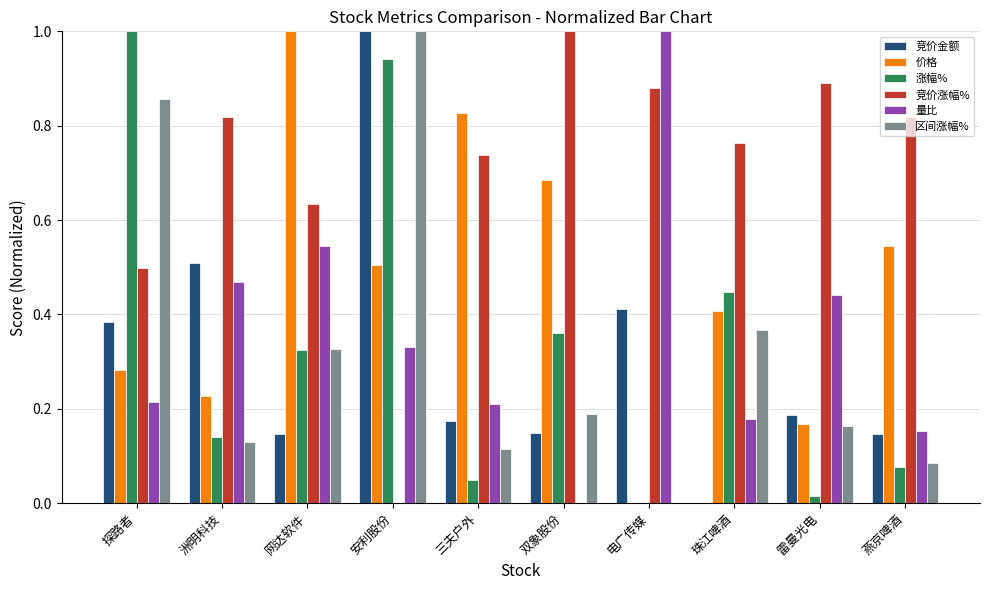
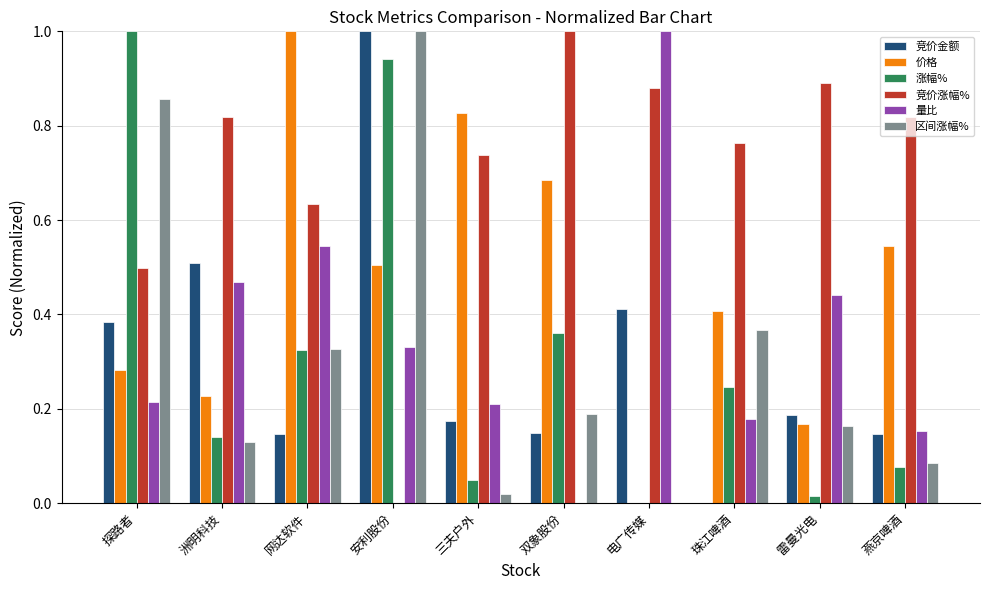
  {
    "竞价金额": {
      "探路者": 0.38,
      "洲明科技": 0.51,
      "网达软件": 0.15,
      "安利股份": 1.00,
      "三夫户外": 0.17,
      "双象股份": 0.15,
      "电广传媒": 0.41,
      "珠江啤酒": 0.00,
      "雷曼光电": 0.19,
      "燕京啤酒": 0.15
    },
    "价格": {
      "探路者": 0.28,
      "洲明科技": 0.23,
      "网达软件": 1.00,
      "安利股份": 0.51,
      "三夫户外": 0.83,
      "双象股份": 0.68,
      "电广传媒": 0.00,
      "珠江啤酒": 0.41,
      "雷曼光电": 0.17,
      "燕京啤酒": 0.54
    },
    "涨幅%": {
      "探路者": 1.00,
      "洲明科技": 0.14,
      "网达软件": 0.32,
      "安利股份": 0.94,
      "三夫户外": 0.05,
      "双象股份": 0.36,
      "电广传媒": 0.00,
-     "珠江啤酒": 0.45,
+     "珠江啤酒": 0.25,
      "雷曼光电": 0.02,
      "燕京啤酒": 0.08
    },
    "竞价涨幅%": {
      "探路者": 0.50,
      "洲明科技": 0.82,
      "网达软件": 0.63,
      "安利股份": 0.00,
      "三夫户外": 0.74,
      "双象股份": 1.00,
      "电广传媒": 0.88,
      "珠江啤酒": 0.76,
      "雷曼光电": 0.89
    },
    "量比": {
      "探路者": 0.21,
      "洲明科技": 0.47,
      "网达软件": 0.54,
      "安利股份": 0.33,
      "三夫户外": 0.21,
      "双象股份": 0.00,
      "电广传媒": 1.00,
      "珠江啤酒": 0.18,
      "雷曼光电": 0.44,
      "燕京啤酒": 0.15
    },
    "区间涨幅%": {
      "探路者": 0.86,
      "洲明科技": 0.13,
      "网达软件": 0.33,
      "安利股份": 1.00,
-     "三夫户外": 0.12,
+     "三夫户外": 0.02,
      "双象股份": 0.19,
      "电广传媒": 0.00,
      "珠江啤酒": 0.37,
      "雷曼光电": 0.16,
      "燕京啤酒": 0.08
    }
  }
